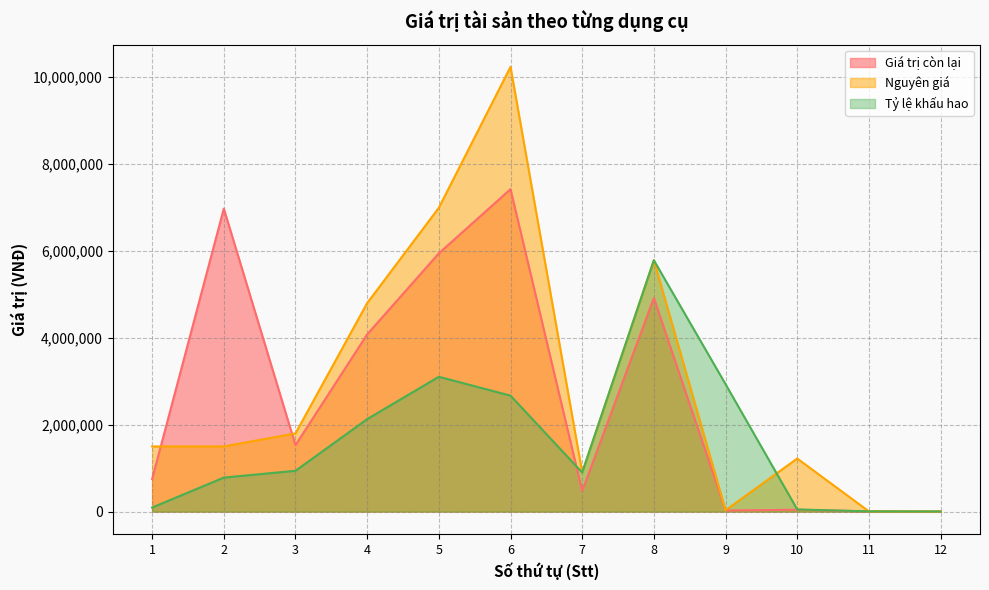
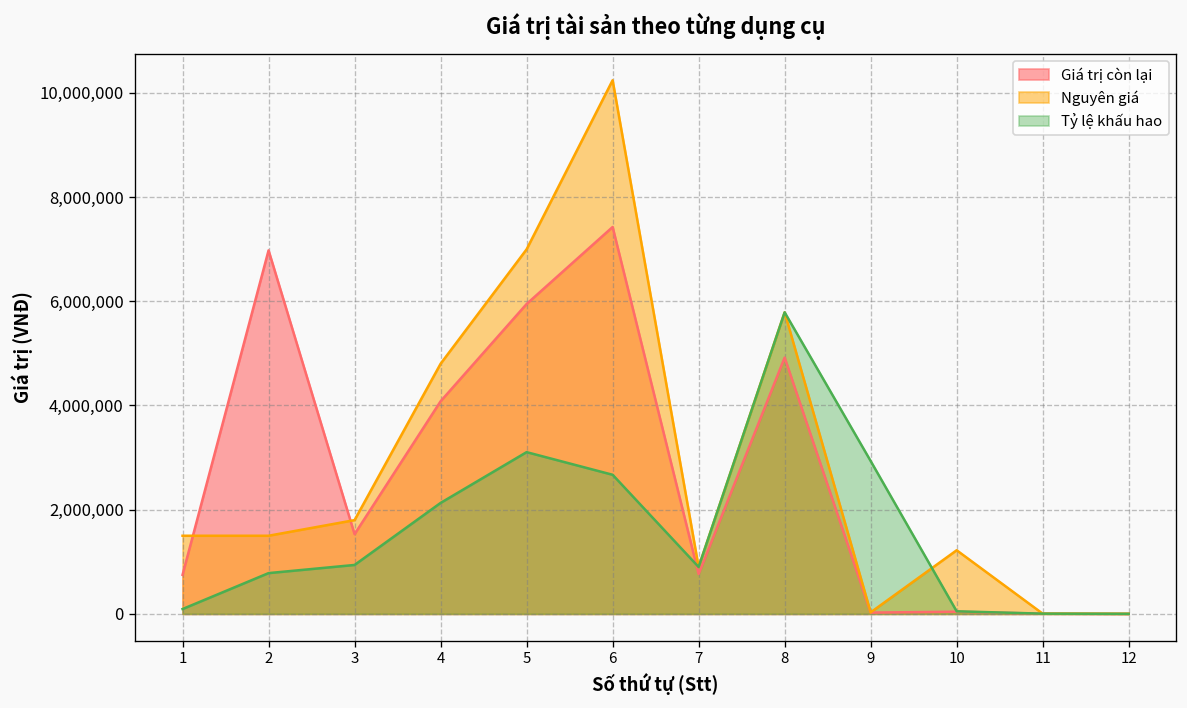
  {
    "Giá trị còn lại": {
      "1": "800,000",
      "2": "7,000,000",
      "3": "1,500,000",
      "4": "4,100,000",
      "5": "5,900,000",
      "6": "7,400,000",
-     "7": "500,000",
+     "7": "800,000",
      "8": "4,900,000"
    },
    "Nguyên giá": {
      "1": "1,500,000",
      "2": "1,500,000",
      "3": "1,800,000",
      "4": "4,800,000",
      "5": "7,000,000",
      "6": "10,200,000",
      "10": "1,200,000"
    },
    "Tỷ lệ khấu hao": {
      "1": "100,000",
      "2": "800,000",
      "3": "900,000",
      "4": "2,100,000",
      "5": "3,100,000",
      "6": "2,700,000",
      "9": "2,900,000"
    }
  }
